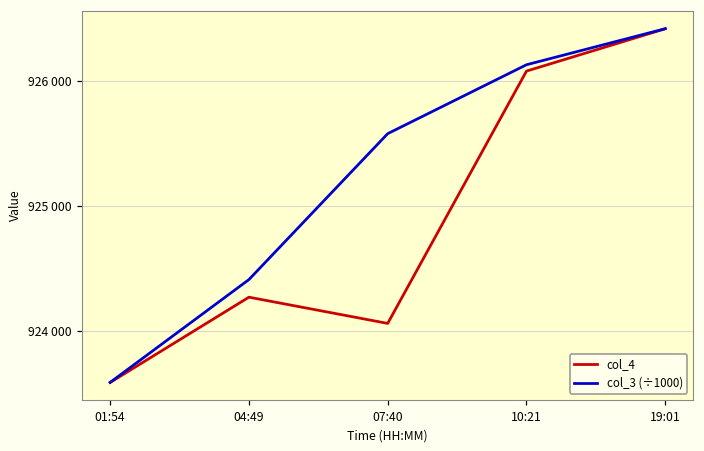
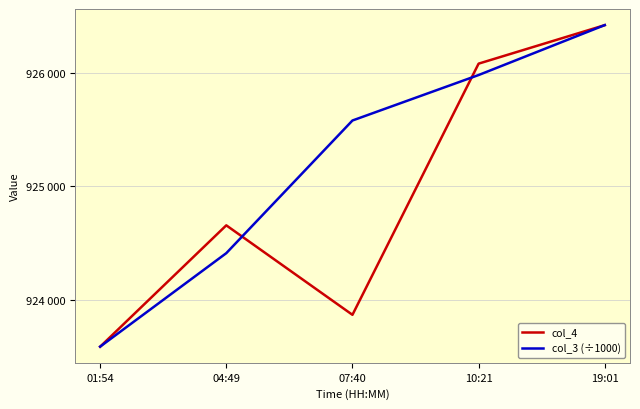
  {
    "col_4": {
-     "04:49": 924270,
-     "07:40": 924060,
+     "04:49": 924660,
+     "07:40": 923870,
      "10:21": 926080
    },
    "col_3 (÷1000)": {
      "04:49": 924410,
      "07:40": 925580,
-     "10:21": 926130
+     "10:21": 925980
    }
  }
